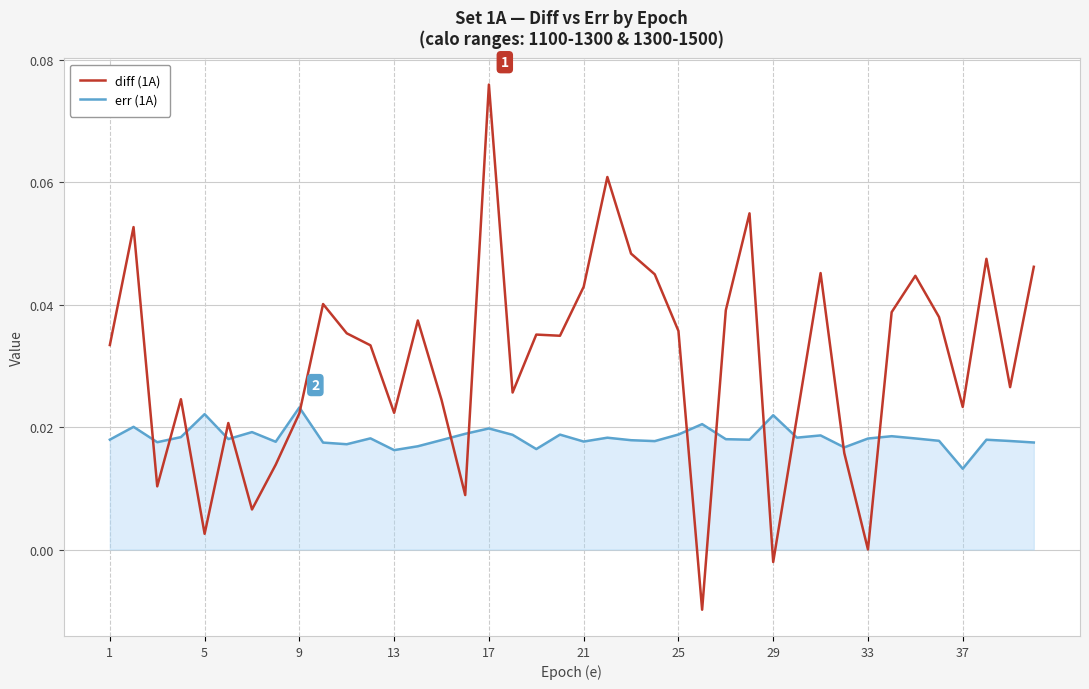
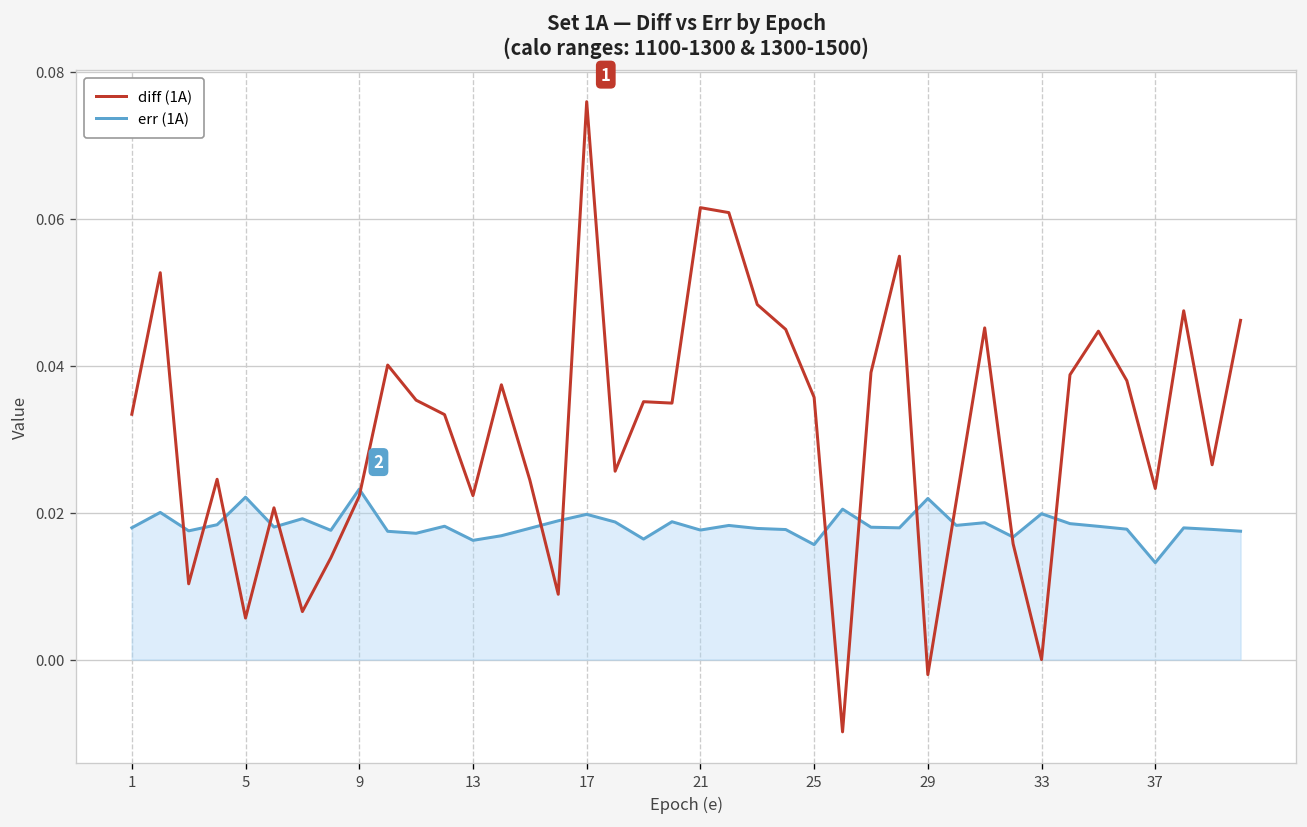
  {
    "diff (1A)": {
      "1": 0.033,
-     "5": 0.003,
+     "5": 0.006,
      "9": 0.022,
      "13": 0.022,
-     "21": 0.043,
+     "21": 0.062,
      "25": 0.036,
      "29": -0.002,
      "33": 0.000,
      "37": 0.023
    },
    "err (1A)": {
      "1": 0.018,
      "5": 0.022,
      "13": 0.016,
      "17": 0.020,
      "21": 0.018,
-     "25": 0.019,
+     "25": 0.016,
      "29": 0.022,
-     "33": 0.018,
+     "33": 0.020,
      "37": 0.013
    }
  }
